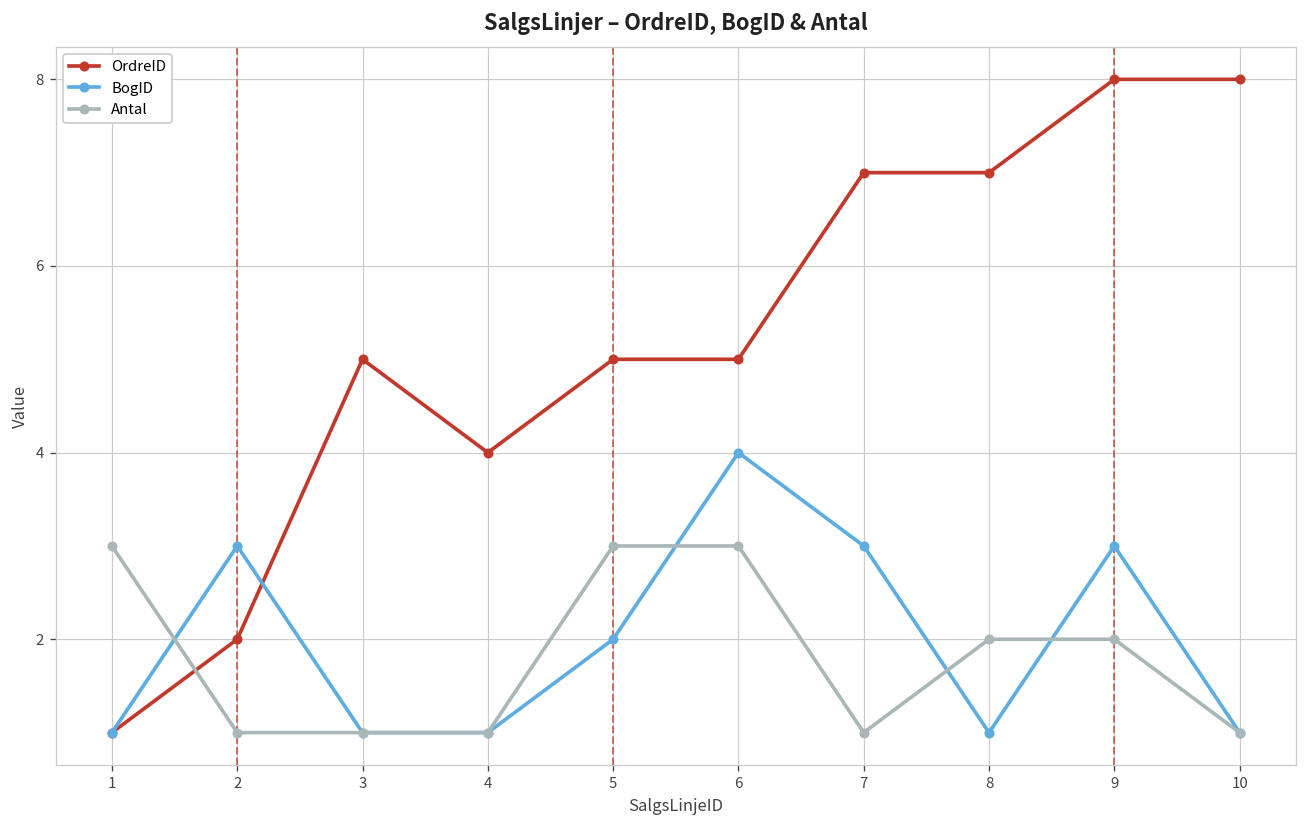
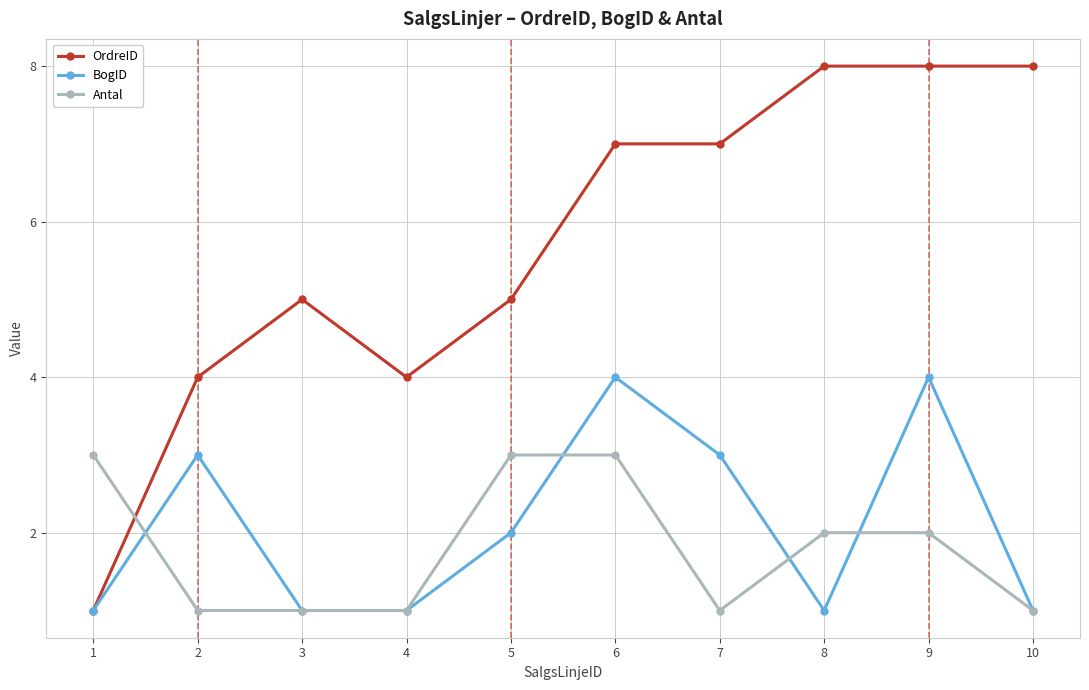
  {
    "OrdreID": {
-     "2": 2,
+     "2": 4,
      "3": 5,
      "4": 4,
      "5": 5,
-     "6": 5,
+     "6": 7,
      "7": 7,
-     "8": 7,
+     "8": 8,
      "9": 8,
      "10": 8
    },
    "BogID": {
      "2": 3,
      "5": 2,
      "6": 4,
      "7": 3,
      "8": 1,
-     "9": 3
+     "9": 4
    },
    "Antal": {
      "1": 3,
      "2": 1,
      "5": 3,
      "6": 3,
      "7": 1,
      "8": 2,
      "9": 2
    }
  }
